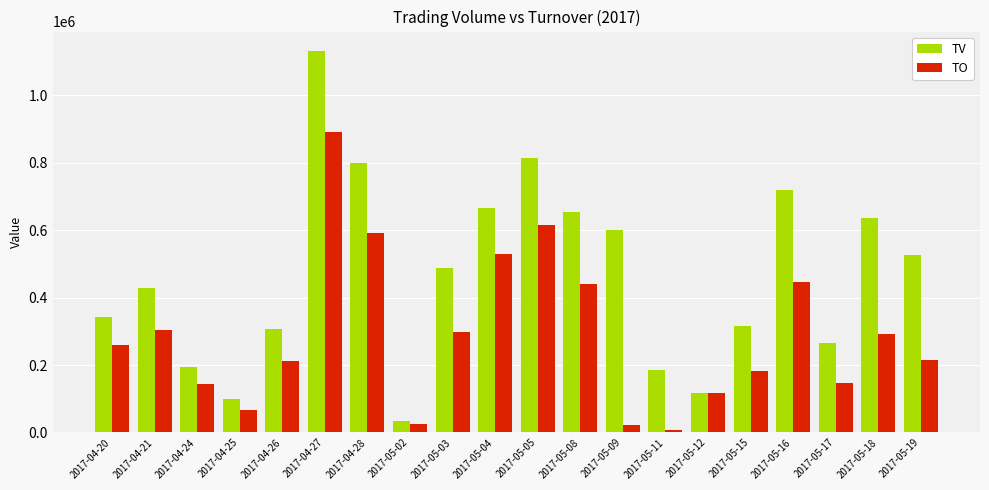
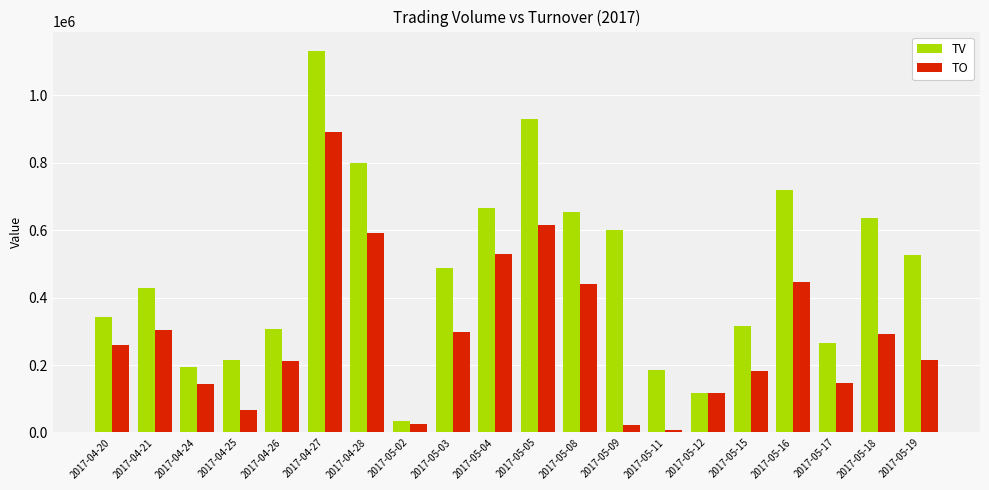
  {
    "TV": {
      "2017-04-20": 340000,
      "2017-04-21": 430000,
      "2017-04-24": 190000,
-     "2017-04-25": 100000,
+     "2017-04-25": 210000,
      "2017-04-26": 310000,
      "2017-04-27": 1130000,
      "2017-04-28": 800000,
      "2017-05-02": 40000,
      "2017-05-03": 490000,
      "2017-05-04": 670000,
-     "2017-05-05": 810000,
+     "2017-05-05": 930000,
      "2017-05-08": 650000,
      "2017-05-09": 600000,
      "2017-05-11": 190000,
      "2017-05-12": 120000,
      "2017-05-15": 320000,
      "2017-05-16": 720000,
      "2017-05-17": 260000,
      "2017-05-18": 640000,
      "2017-05-19": 530000
    },
    "TO": {
      "2017-04-20": 260000,
      "2017-04-21": 300000,
      "2017-04-24": 140000,
      "2017-04-25": 70000,
      "2017-04-26": 210000,
      "2017-04-27": 890000,
      "2017-04-28": 590000,
      "2017-05-02": 20000,
      "2017-05-03": 300000,
      "2017-05-04": 530000,
      "2017-05-05": 620000,
      "2017-05-08": 440000,
      "2017-05-09": 20000,
      "2017-05-12": 120000,
      "2017-05-15": 180000,
      "2017-05-16": 450000,
      "2017-05-17": 150000,
      "2017-05-18": 290000,
      "2017-05-19": 210000
    }
  }
